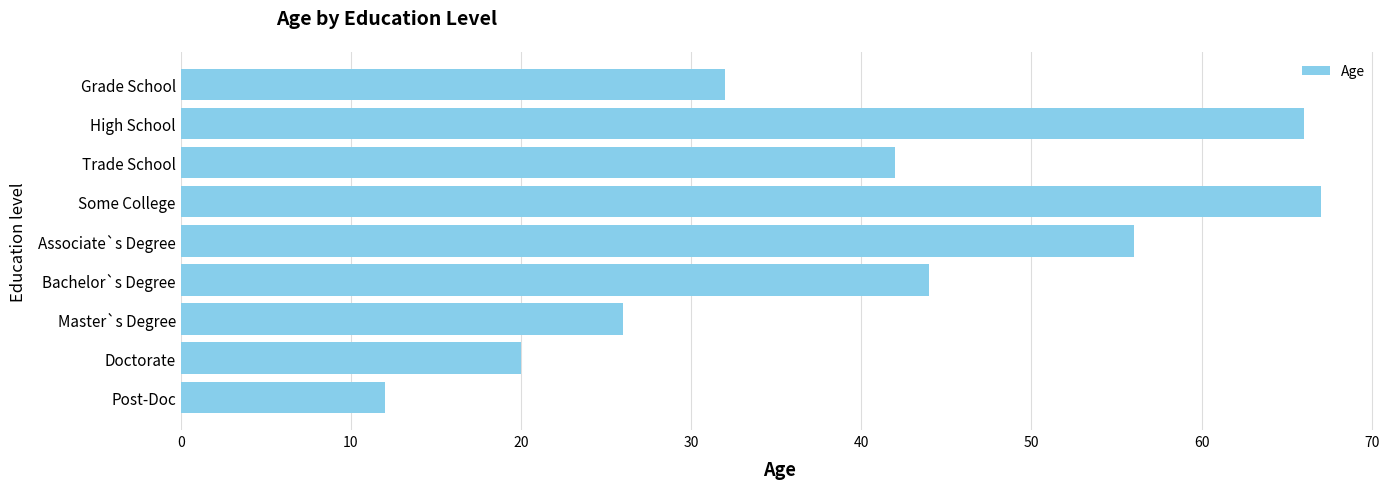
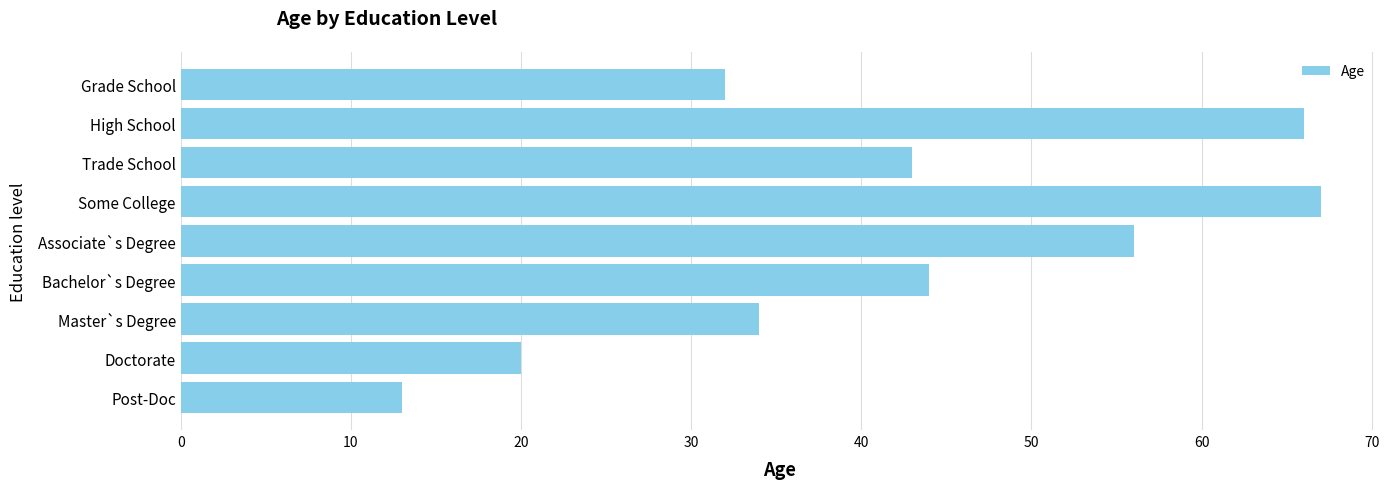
  {
    "Grade School": 32,
    "High School": 66,
-   "Trade School": 42,
+   "Trade School": 43,
    "Some College": 67,
    "Associate`s Degree": 56,
    "Bachelor`s Degree": 44,
-   "Master`s Degree": 26,
+   "Master`s Degree": 34,
    "Doctorate": 20,
-   "Post-Doc": 12
+   "Post-Doc": 13
  }
